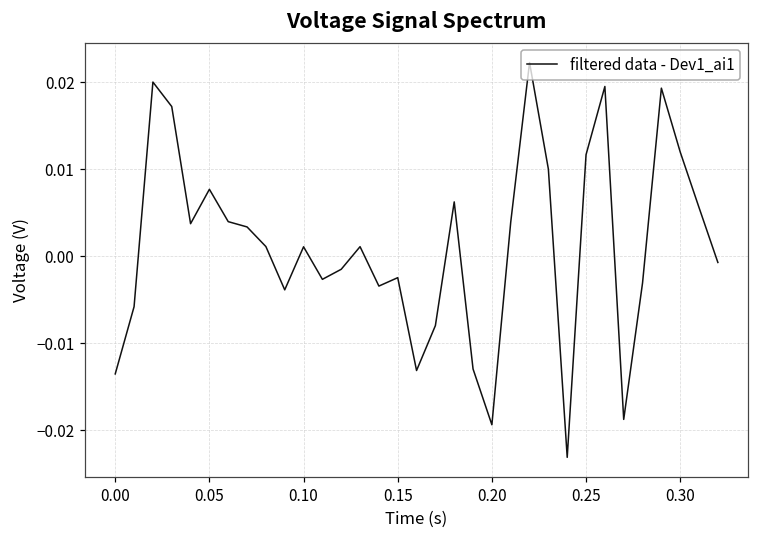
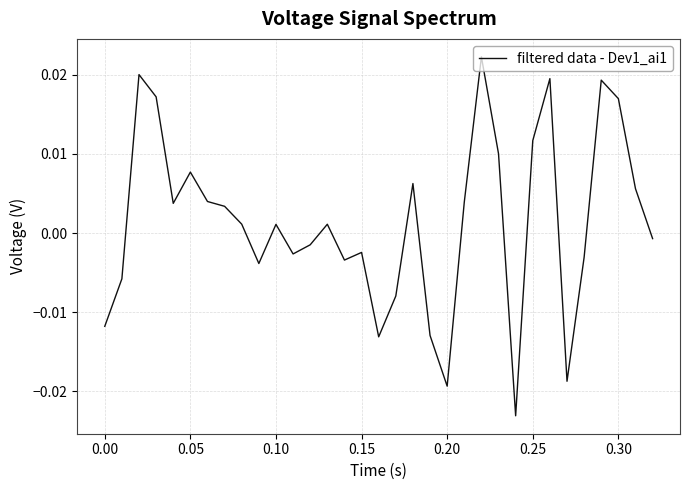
  {
-   "0.00": -0.014,
+   "0.00": -0.012,
    "0.05": 0.008,
    "0.10": 0.001,
    "0.15": -0.002,
    "0.20": -0.019,
    "0.25": 0.012,
-   "0.30": 0.012
+   "0.30": 0.017
  }
